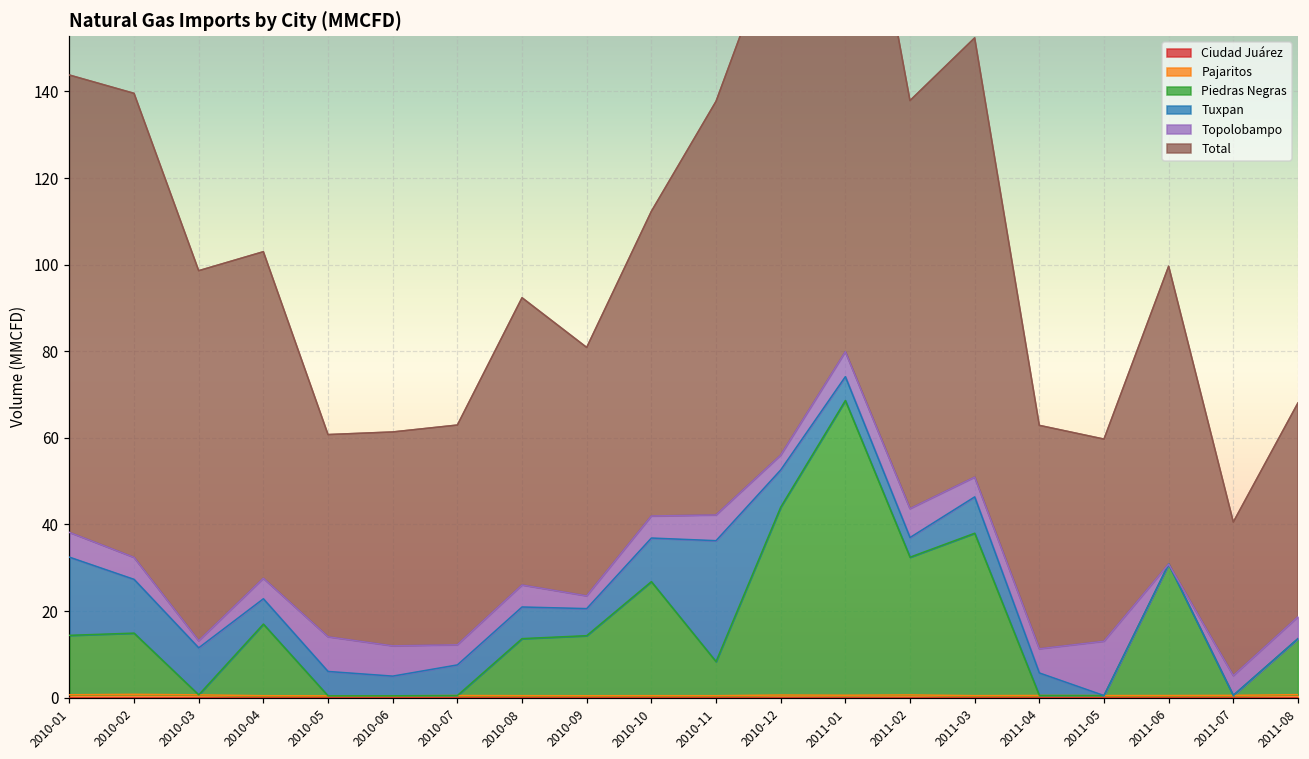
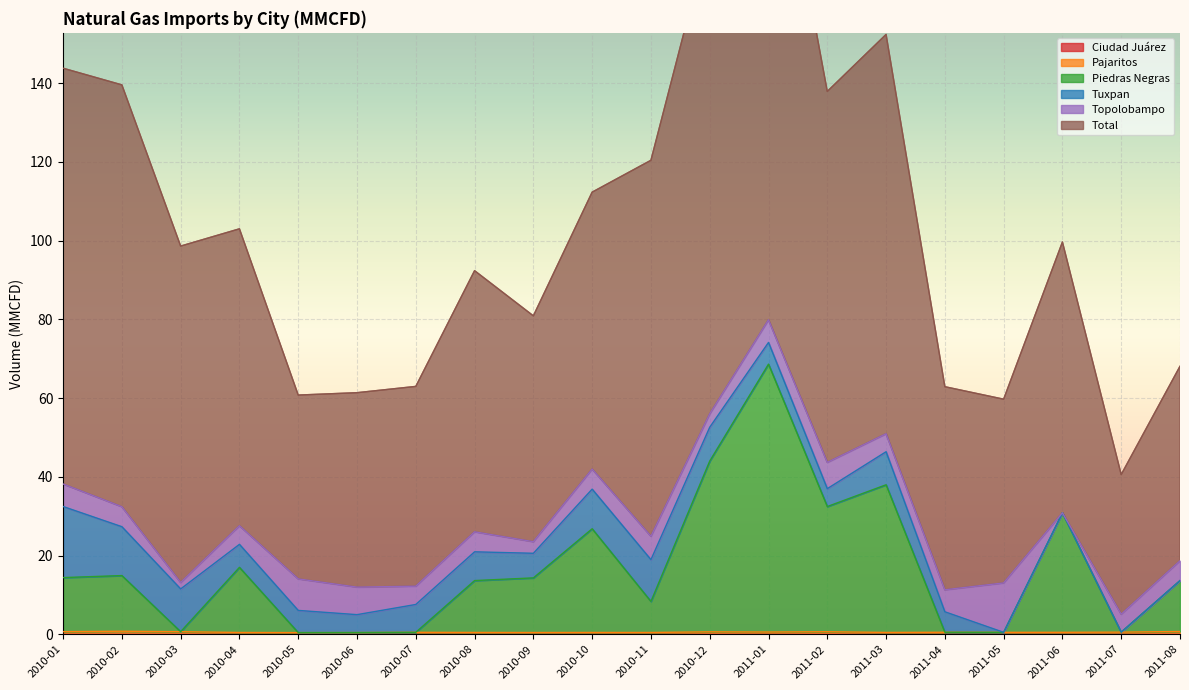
  {
    "Ciudad Juárez": {
      "2010-01": 0,
      "2010-02": 0,
      "2010-03": 0,
      "2011-02": 0,
      "2011-08": 0
    },
    "Pajaritos": {
      "2010-01": 1,
      "2010-02": 1,
      "2011-02": 1,
      "2011-08": 1
    },
    "Piedras Negras": {
      "2010-01": 14,
      "2010-02": 14,
      "2010-04": 17,
      "2010-08": 13,
      "2010-09": 14,
      "2010-10": 26,
      "2010-11": 8,
      "2010-12": 43,
      "2011-01": 68,
      "2011-02": 32,
      "2011-03": 38
    },
    "Tuxpan": {
      "2010-01": 18,
      "2010-02": 12,
      "2010-03": 11,
      "2010-04": 6,
      "2010-05": 6,
      "2010-06": 5,
      "2010-07": 7,
      "2010-08": 7,
      "2010-09": 6,
      "2010-10": 10,
-     "2010-11": 28,
+     "2010-11": 11,
      "2010-12": 9,
      "2011-01": 6,
      "2011-02": 5,
      "2011-03": 8,
      "2011-04": 5
    },
    "Topolobampo": {
      "2010-01": 6,
      "2010-02": 5,
      "2010-03": 2,
      "2010-04": 5,
      "2010-05": 8,
      "2010-06": 7,
      "2010-07": 5,
      "2010-08": 5,
      "2010-09": 3,
      "2010-10": 5,
      "2010-11": 6,
      "2010-12": 3,
      "2011-01": 6,
      "2011-02": 7,
      "2011-03": 5,
      "2011-04": 6,
      "2011-05": 13,
      "2011-07": 5,
      "2011-08": 5
    },
    "Total": {
      "2010-01": 106,
      "2010-02": 107,
      "2010-03": 85,
      "2010-04": 75,
      "2010-05": 47,
      "2010-06": 49,
      "2010-07": 51,
      "2010-08": 66,
      "2010-09": 57,
      "2010-10": 70,
      "2010-11": 95,
      "2011-02": 94,
      "2011-03": 101,
      "2011-04": 52,
      "2011-05": 47,
      "2011-06": 69,
      "2011-07": 35,
      "2011-08": 49
    }
  }
